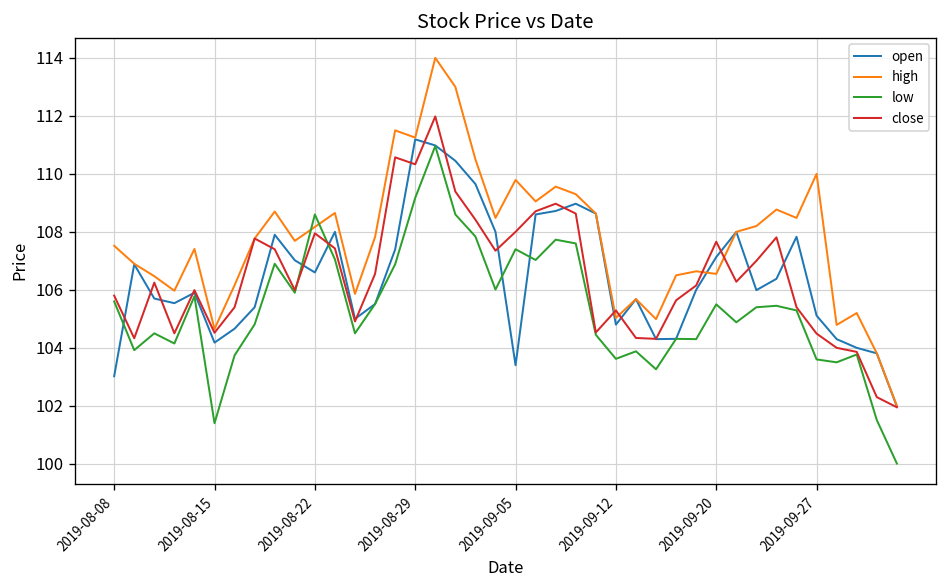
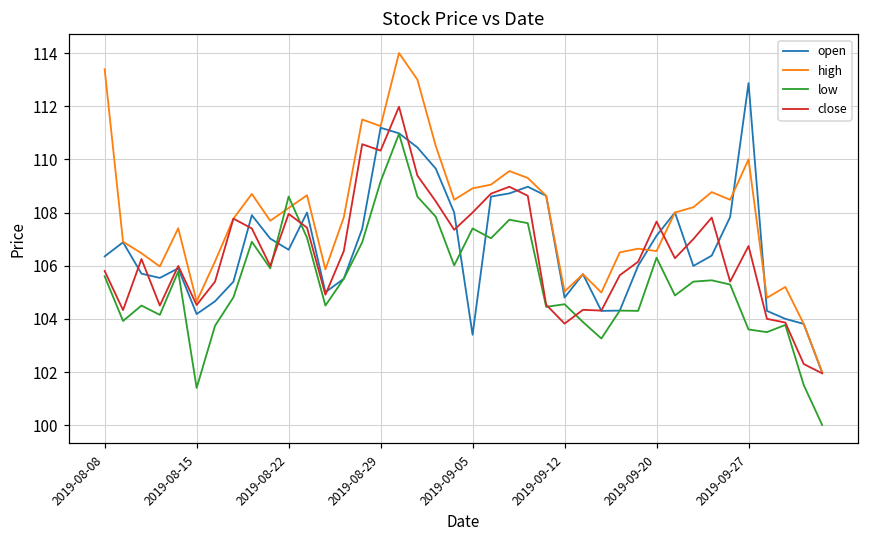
  {
    "open": {
-     "2019-08-08": 103.0,
+     "2019-08-08": 106.4,
      "2019-08-15": 104.2,
      "2019-08-22": 106.6,
      "2019-09-05": 103.4,
      "2019-09-12": 104.8,
      "2019-09-20": 107.1,
-     "2019-09-27": 105.1
+     "2019-09-27": 112.9
    },
    "high": {
-     "2019-08-08": 107.5,
+     "2019-08-08": 113.4,
      "2019-08-15": 104.7,
      "2019-08-22": 108.2,
-     "2019-09-05": 109.8,
+     "2019-09-05": 108.9,
      "2019-09-12": 105.0,
      "2019-09-20": 106.6,
      "2019-09-27": 110.0
    },
    "low": {
      "2019-08-08": 105.6,
      "2019-08-15": 101.4,
      "2019-08-22": 108.6,
      "2019-08-29": 109.2,
      "2019-09-05": 107.4,
-     "2019-09-12": 103.6,
-     "2019-09-20": 105.5,
+     "2019-09-12": 104.6,
+     "2019-09-20": 106.3,
      "2019-09-27": 103.6
    },
    "close": {
      "2019-08-08": 105.8,
      "2019-08-15": 104.5,
      "2019-08-22": 108.0,
      "2019-08-29": 110.3,
      "2019-09-05": 108.0,
-     "2019-09-12": 105.3,
+     "2019-09-12": 103.8,
      "2019-09-20": 107.7,
-     "2019-09-27": 104.5
+     "2019-09-27": 106.7
    }
  }
